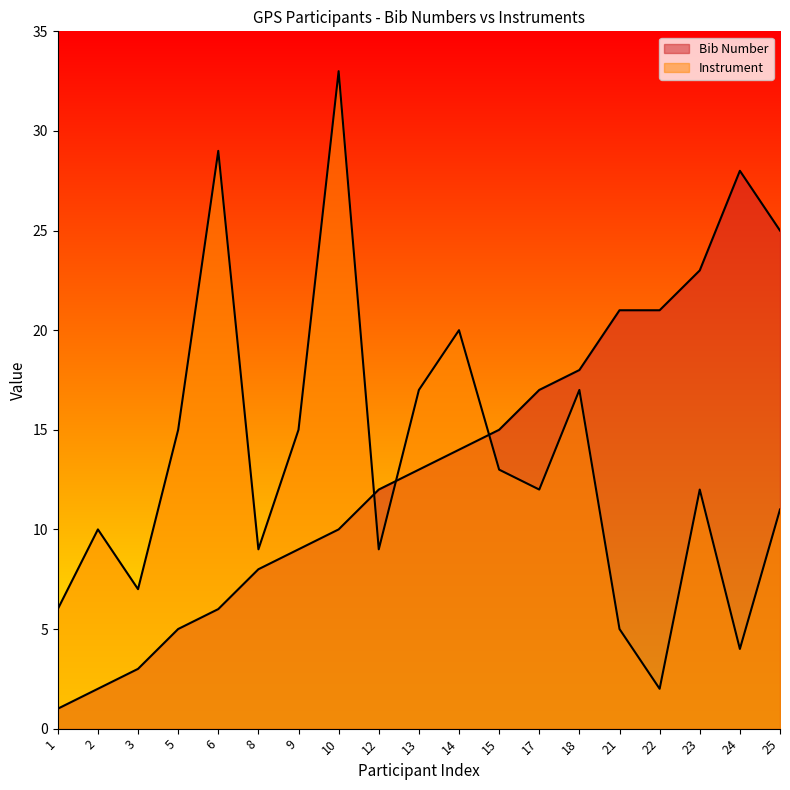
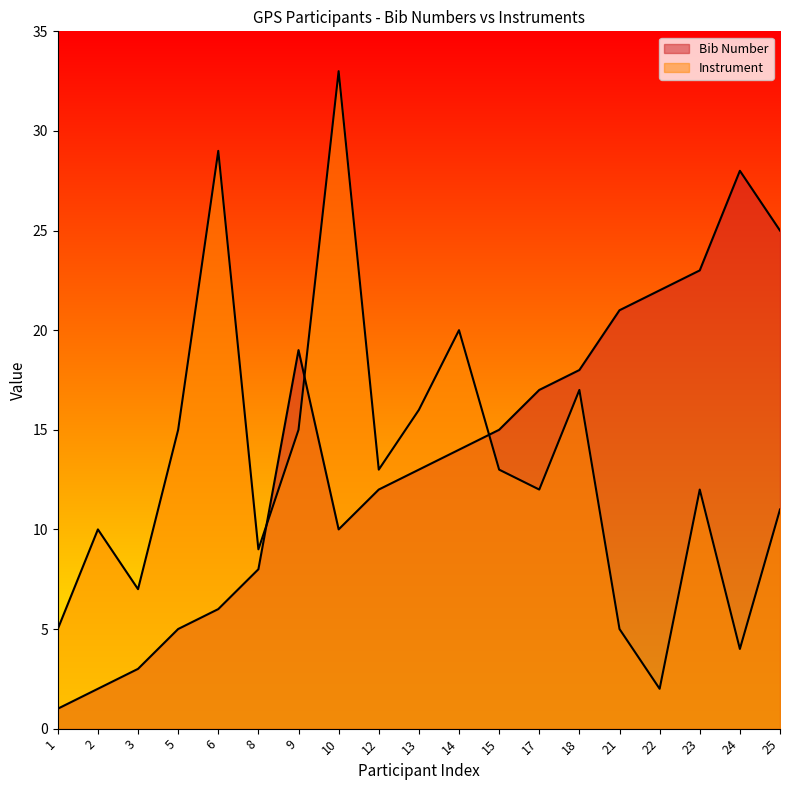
  {
    "Bib Number": {
      "1": 1,
      "2": 2,
      "3": 3,
      "5": 5,
      "6": 6,
      "8": 8,
-     "9": 9,
+     "9": 19,
      "10": 10,
      "12": 12,
      "13": 13,
      "14": 14,
      "15": 15,
      "17": 17,
      "18": 18,
      "21": 21,
-     "22": 21,
+     "22": 22,
      "23": 23,
      "24": 28,
      "25": 25
    },
    "Instrument": {
-     "1": 6,
+     "1": 5,
      "2": 10,
      "3": 7,
      "5": 15,
      "6": 29,
      "8": 9,
      "9": 15,
      "10": 33,
-     "12": 9,
-     "13": 17,
+     "12": 13,
+     "13": 16,
      "14": 20,
      "15": 13,
      "17": 12,
      "18": 17,
      "21": 5,
      "22": 2,
      "23": 12,
      "24": 4,
      "25": 11
    }
  }
